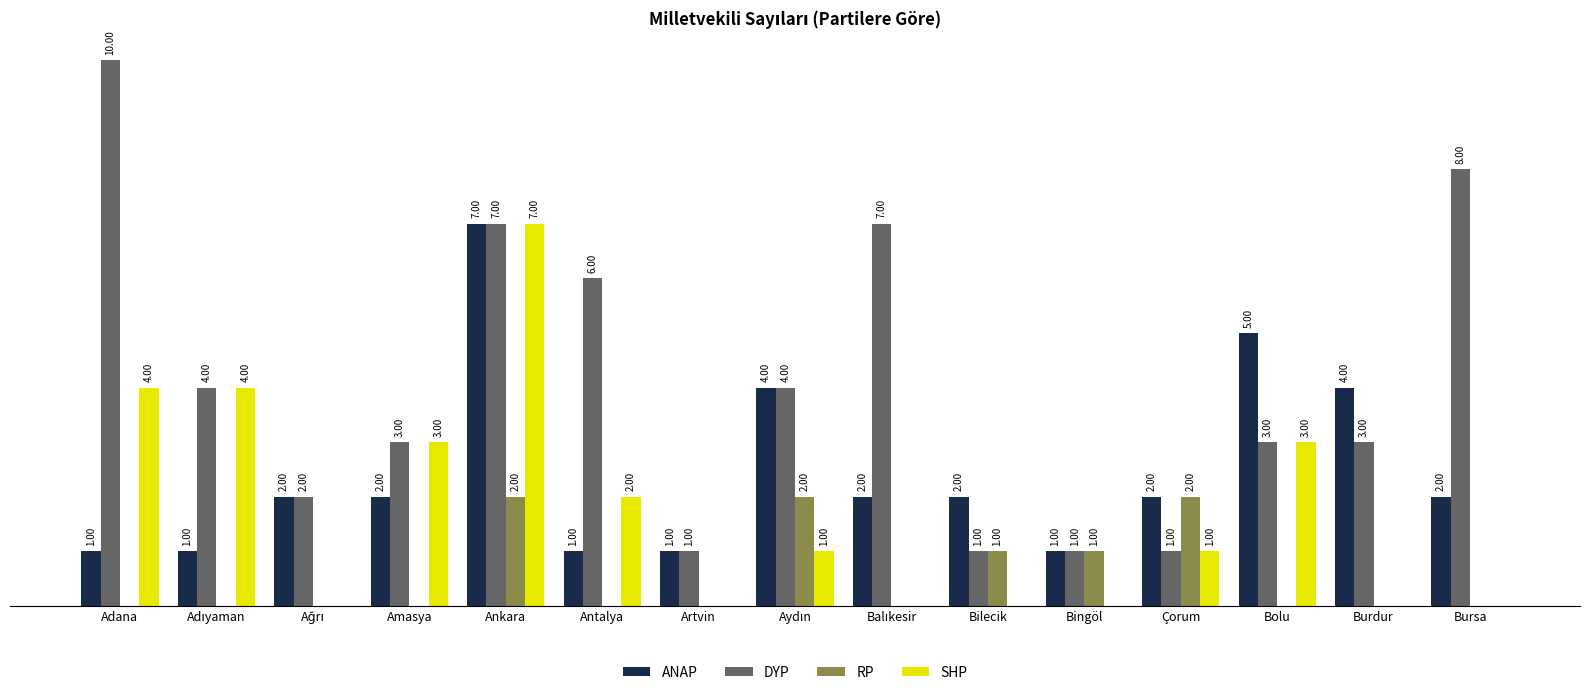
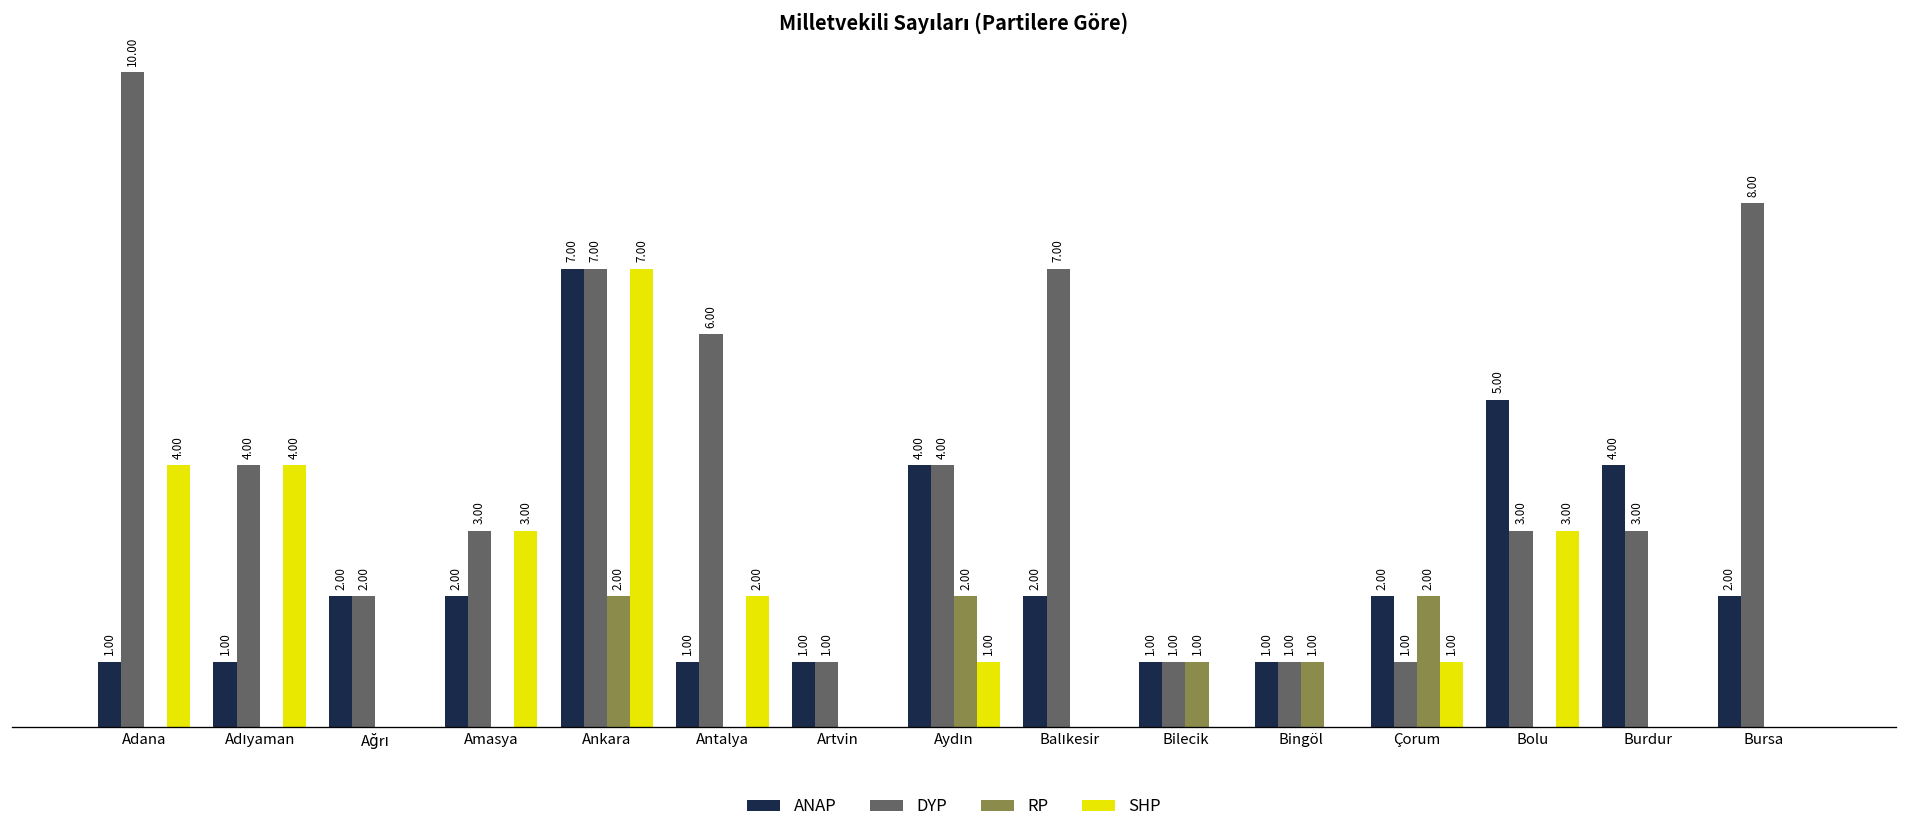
  {
    "ANAP": {
      "Adana": 1.00,
      "Adıyaman": 1.00,
      "Ağrı": 2.00,
      "Amasya": 2.00,
      "Ankara": 7.00,
      "Antalya": 1.00,
      "Artvin": 1.00,
      "Aydın": 4.00,
      "Balıkesir": 2.00,
-     "Bilecik": 2.00,
+     "Bilecik": 1.00,
      "Bingöl": 1.00,
      "Çorum": 2.00,
      "Bolu": 5.00,
      "Burdur": 4.00,
      "Bursa": 2.00
    },
    "SHP": {
      "Adana": 4.00,
      "Adıyaman": 4.00,
      "Amasya": 3.00,
      "Ankara": 7.00,
      "Antalya": 2.00,
      "Aydın": 1.00,
      "Çorum": 1.00,
      "Bolu": 3.00
    }
  }
